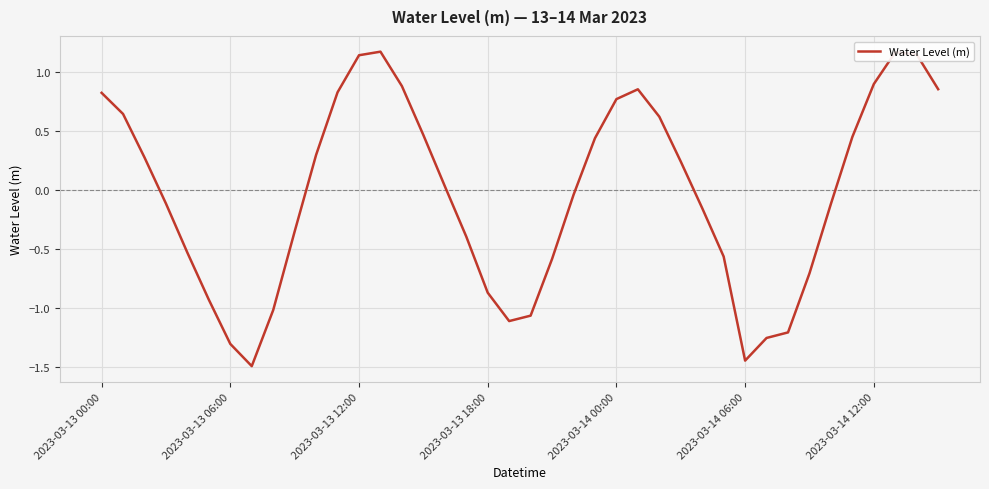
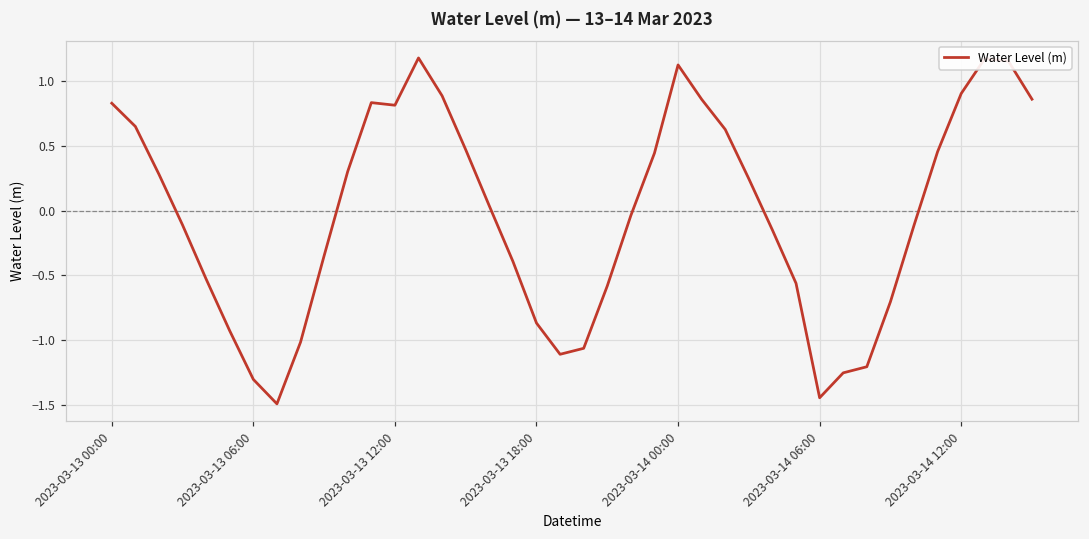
  {
    "2023-03-13 00:00": 0.83,
    "2023-03-13 06:00": -1.30,
-   "2023-03-13 12:00": 1.15,
+   "2023-03-13 12:00": 0.81,
    "2023-03-13 18:00": -0.87,
-   "2023-03-14 00:00": 0.77,
+   "2023-03-14 00:00": 1.12,
    "2023-03-14 06:00": -1.44,
    "2023-03-14 12:00": 0.90
  }
